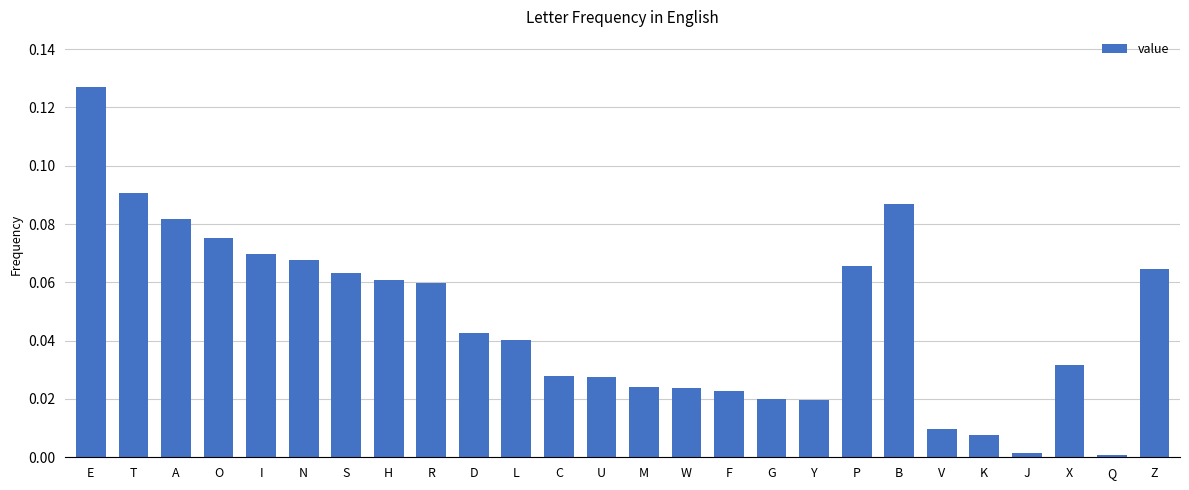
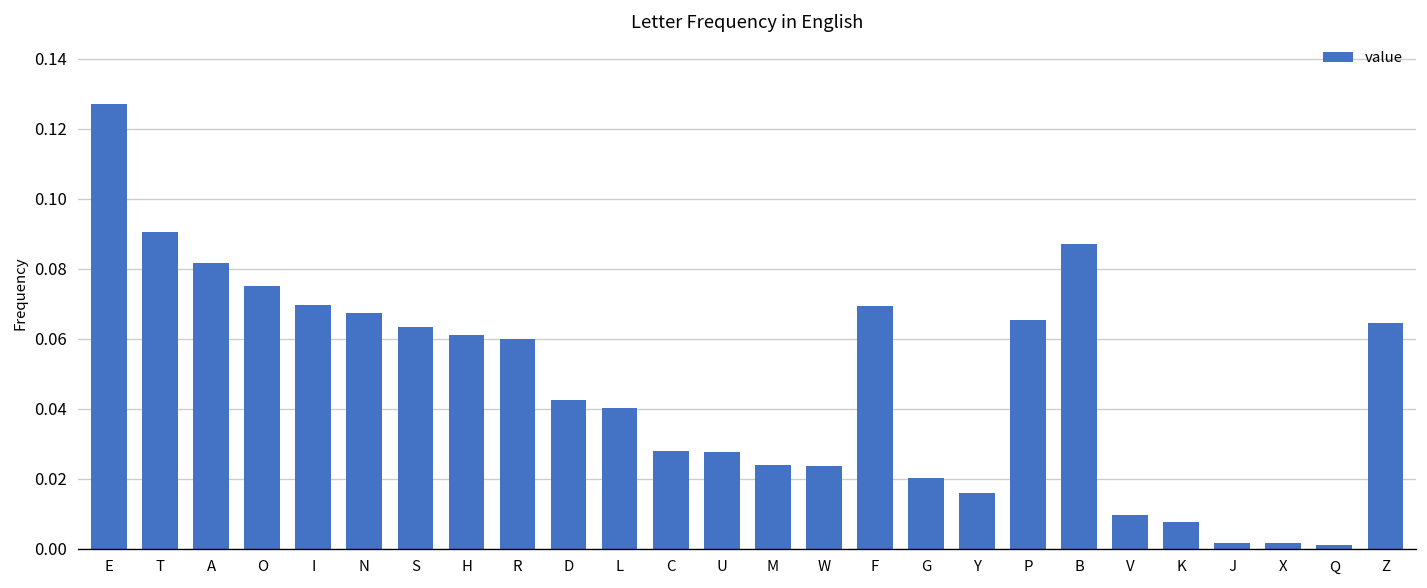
  {
    "E": 0.127,
    "T": 0.091,
    "A": 0.082,
    "O": 0.075,
    "I": 0.070,
    "N": 0.067,
    "S": 0.063,
    "H": 0.061,
    "R": 0.060,
    "D": 0.043,
    "L": 0.040,
    "C": 0.028,
    "U": 0.028,
    "M": 0.024,
    "W": 0.024,
-   "F": 0.023,
+   "F": 0.069,
    "G": 0.020,
-   "Y": 0.020,
+   "Y": 0.016,
    "P": 0.065,
    "B": 0.087,
    "V": 0.010,
    "K": 0.008,
    "J": 0.002,
-   "X": 0.032,
+   "X": 0.002,
    "Q": 0.001,
    "Z": 0.064
  }
